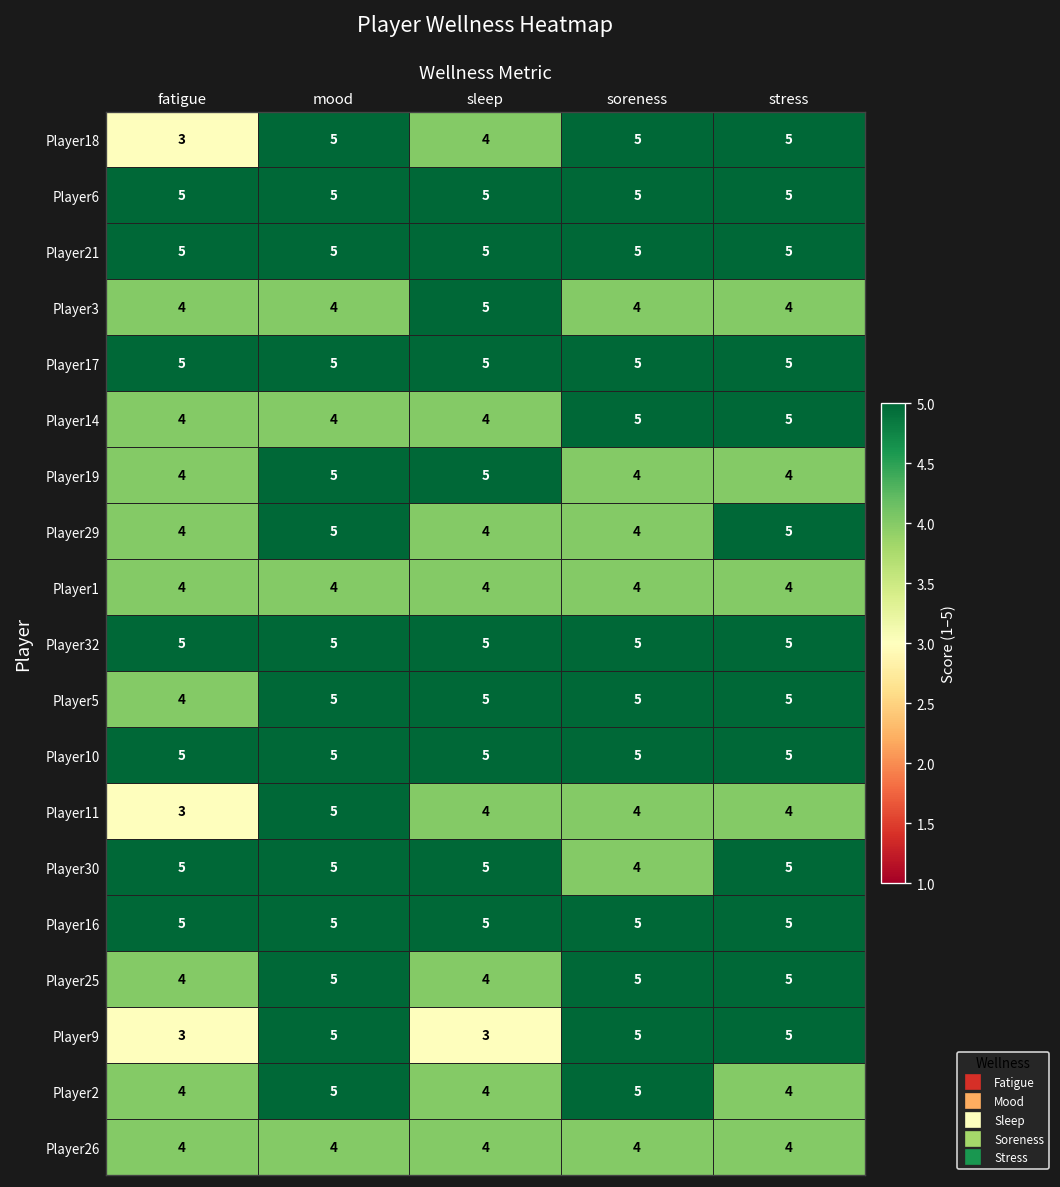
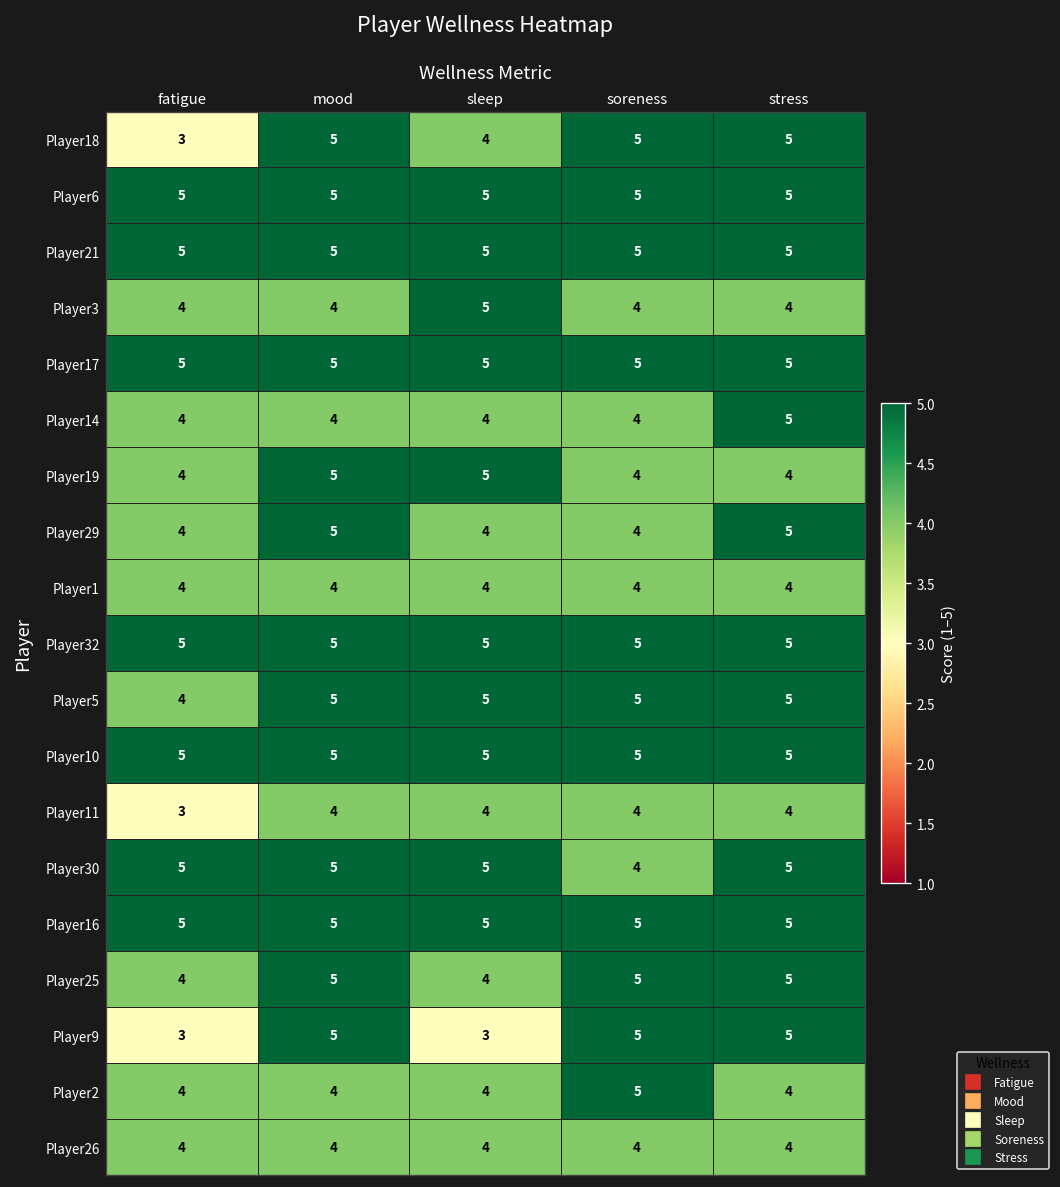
  {
    "Player18": {
      "fatigue": 3,
      "mood": 5,
      "sleep": 4,
      "soreness": 5,
      "stress": 5
    },
    "Player6": {
      "fatigue": 5,
      "mood": 5,
      "sleep": 5,
      "soreness": 5,
      "stress": 5
    },
    "Player21": {
      "fatigue": 5,
      "mood": 5,
      "sleep": 5,
      "soreness": 5,
      "stress": 5
    },
    "Player3": {
      "fatigue": 4,
      "mood": 4,
      "sleep": 5,
      "soreness": 4,
      "stress": 4
    },
    "Player17": {
      "fatigue": 5,
      "mood": 5,
      "sleep": 5,
      "soreness": 5,
      "stress": 5
    },
    "Player14": {
      "fatigue": 4,
      "mood": 4,
      "sleep": 4,
-     "soreness": 5,
+     "soreness": 4,
      "stress": 5
    },
    "Player19": {
      "fatigue": 4,
      "mood": 5,
      "sleep": 5,
      "soreness": 4,
      "stress": 4
    },
    "Player29": {
      "fatigue": 4,
      "mood": 5,
      "sleep": 4,
      "soreness": 4,
      "stress": 5
    },
    "Player1": {
      "fatigue": 4,
      "mood": 4,
      "sleep": 4,
      "soreness": 4,
      "stress": 4
    },
    "Player32": {
      "fatigue": 5,
      "mood": 5,
      "sleep": 5,
      "soreness": 5,
      "stress": 5
    },
    "Player5": {
      "fatigue": 4,
      "mood": 5,
      "sleep": 5,
      "soreness": 5,
      "stress": 5
    },
    "Player10": {
      "fatigue": 5,
      "mood": 5,
      "sleep": 5,
      "soreness": 5,
      "stress": 5
    },
    "Player11": {
      "fatigue": 3,
-     "mood": 5,
+     "mood": 4,
      "sleep": 4,
      "soreness": 4,
      "stress": 4
    },
    "Player30": {
      "fatigue": 5,
      "mood": 5,
      "sleep": 5,
      "soreness": 4,
      "stress": 5
    },
    "Player16": {
      "fatigue": 5,
      "mood": 5,
      "sleep": 5,
      "soreness": 5,
      "stress": 5
    },
    "Player25": {
      "fatigue": 4,
      "mood": 5,
      "sleep": 4,
      "soreness": 5,
      "stress": 5
    },
    "Player9": {
      "fatigue": 3,
      "mood": 5,
      "sleep": 3,
      "soreness": 5,
      "stress": 5
    },
    "Player2": {
      "fatigue": 4,
-     "mood": 5,
+     "mood": 4,
      "sleep": 4,
      "soreness": 5,
      "stress": 4
    },
    "Player26": {
      "fatigue": 4,
      "mood": 4,
      "sleep": 4,
      "soreness": 4,
      "stress": 4
    }
  }
